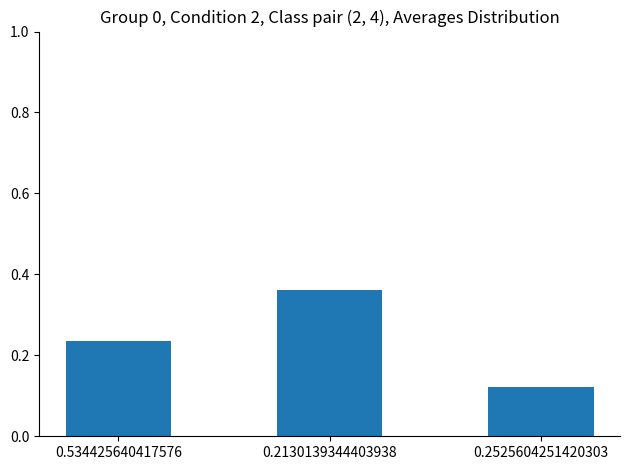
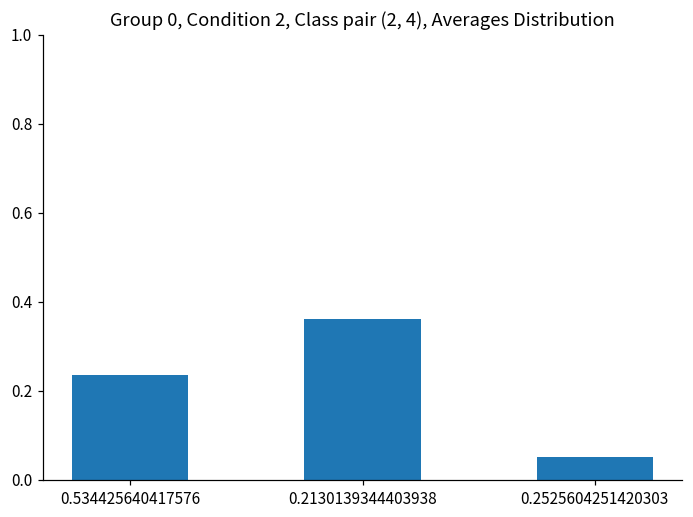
  {
    "0.534425640417576": 0.24,
    "0.2130139344403938": 0.36,
-   "0.2525604251420303": 0.12
+   "0.2525604251420303": 0.05
  }
